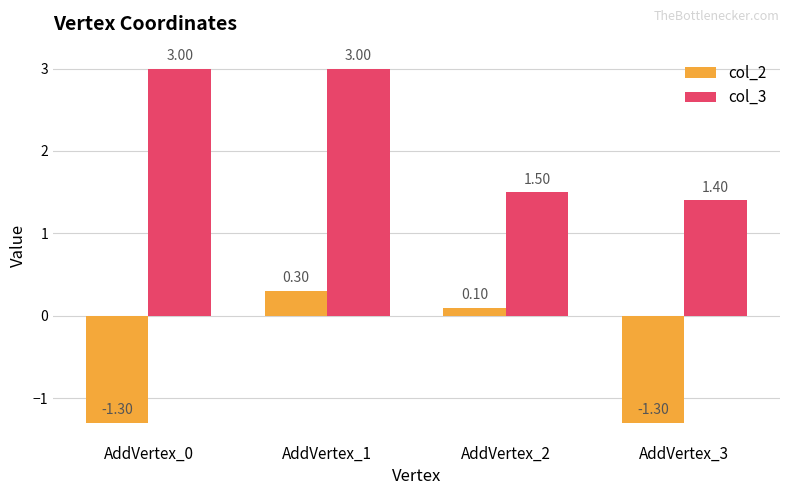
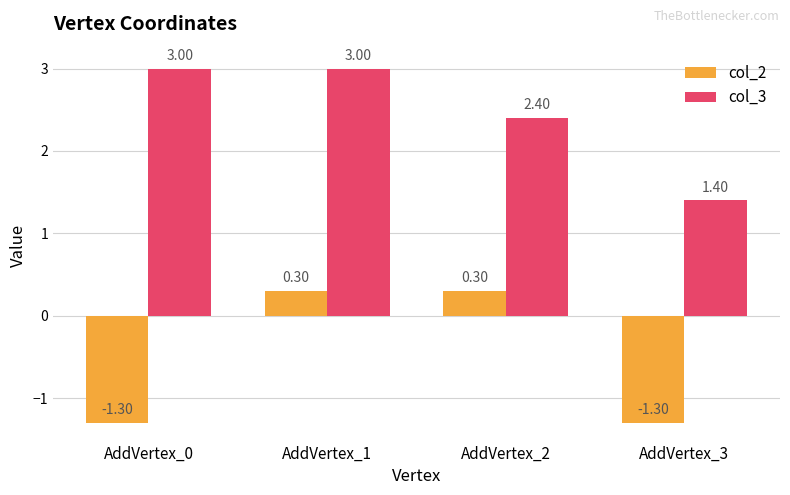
  {
    "col_2": {
      "AddVertex_0": -1.30,
      "AddVertex_1": 0.30,
-     "AddVertex_2": 0.10,
+     "AddVertex_2": 0.30,
      "AddVertex_3": -1.30
    },
    "col_3": {
      "AddVertex_0": 3.00,
      "AddVertex_1": 3.00,
-     "AddVertex_2": 1.50,
+     "AddVertex_2": 2.40,
      "AddVertex_3": 1.40
    }
  }
